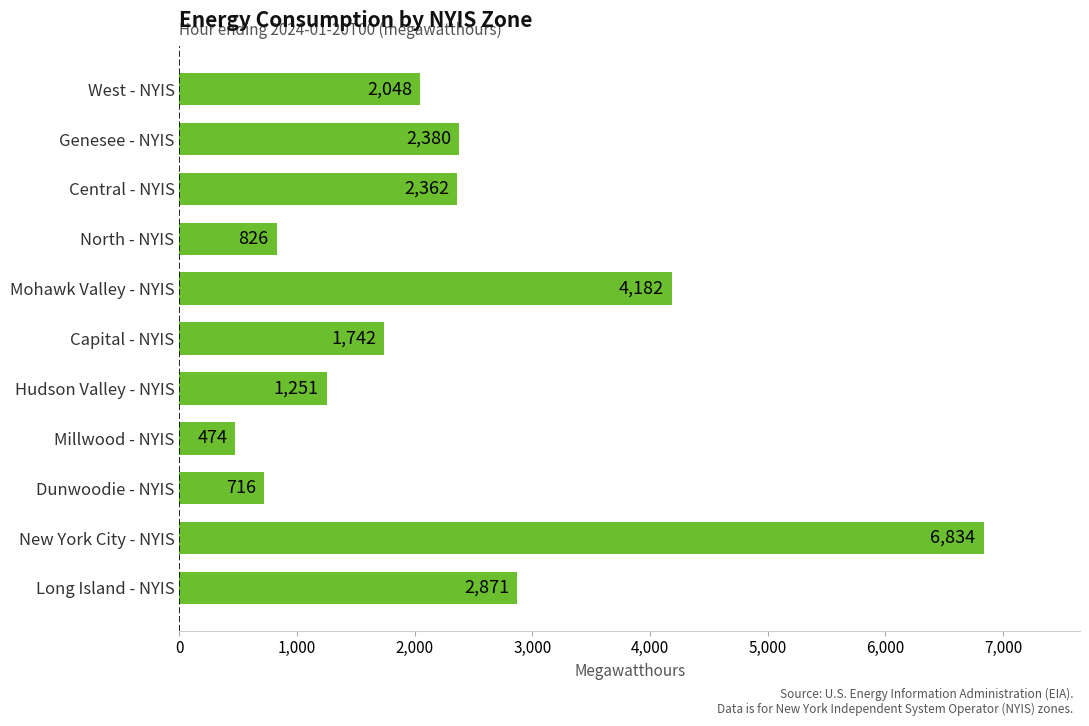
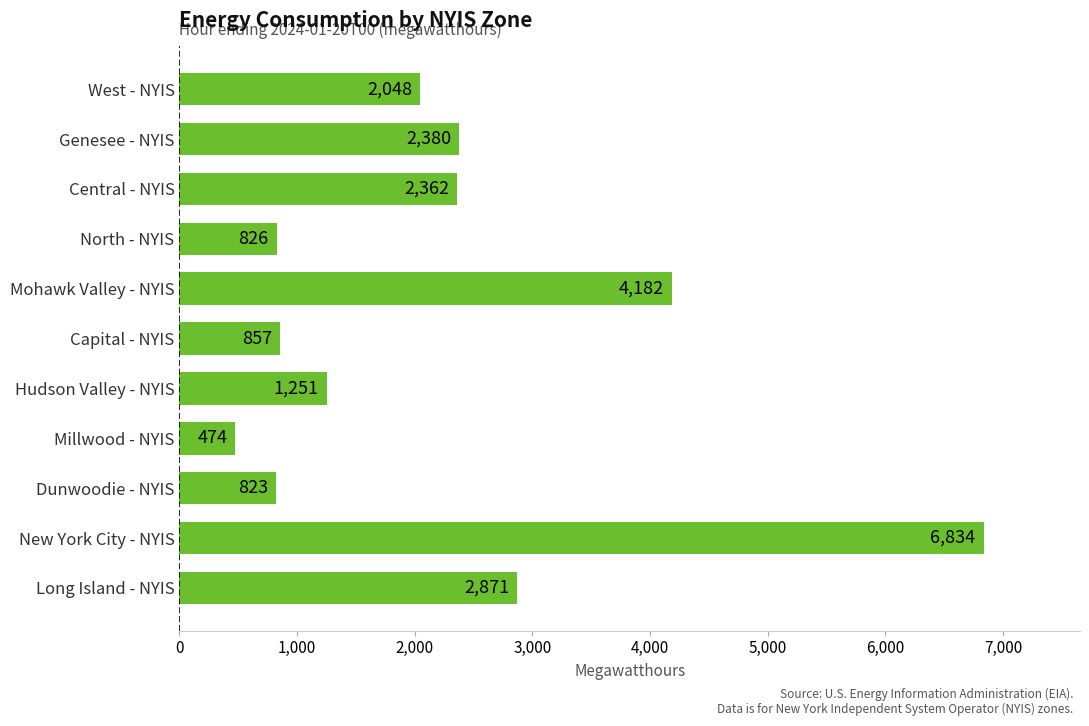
  {
    "West - NYIS": "2,048",
    "Genesee - NYIS": "2,380",
    "Central - NYIS": "2,362",
    "North - NYIS": "826",
    "Mohawk Valley - NYIS": "4,182",
-   "Capital - NYIS": "1,742",
+   "Capital - NYIS": "857",
    "Hudson Valley - NYIS": "1,251",
    "Millwood - NYIS": "474",
-   "Dunwoodie - NYIS": "716",
+   "Dunwoodie - NYIS": "823",
    "New York City - NYIS": "6,834",
    "Long Island - NYIS": "2,871"
  }
